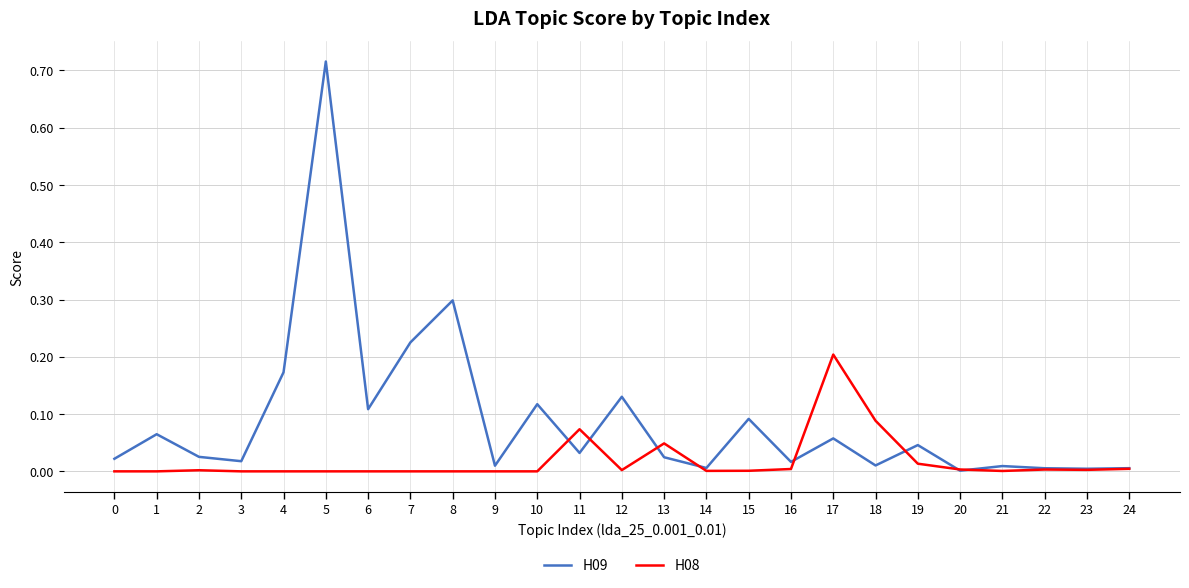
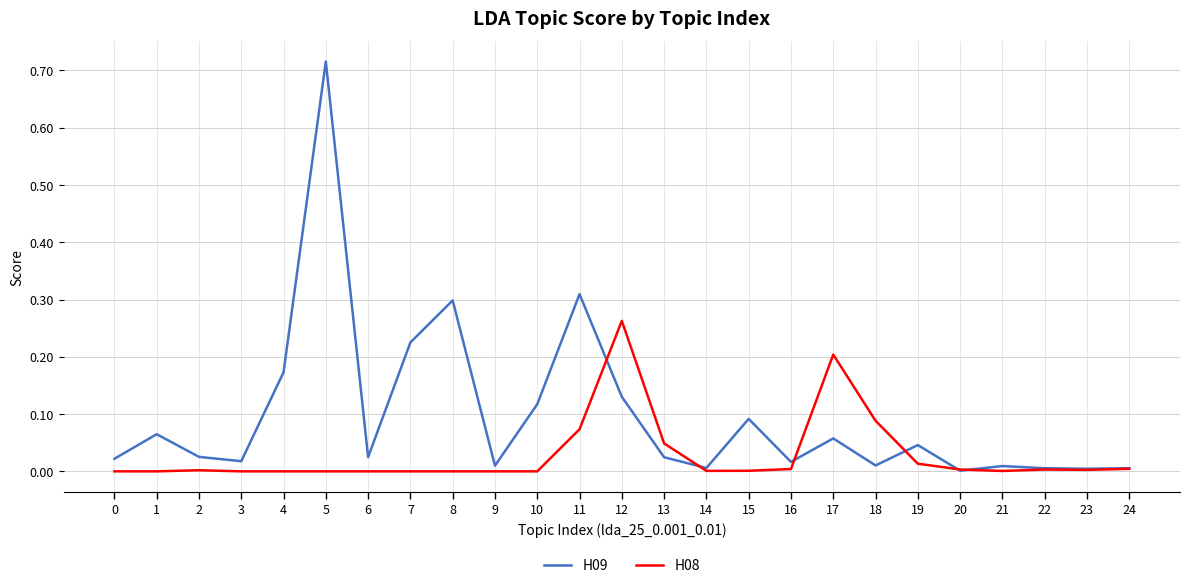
  {
    "H09": {
      "0": 0.02,
      "1": 0.06,
      "2": 0.03,
      "3": 0.02,
      "4": 0.17,
      "5": 0.72,
-     "6": 0.11,
+     "6": 0.02,
      "7": 0.23,
      "8": 0.30,
      "9": 0.01,
      "10": 0.12,
-     "11": 0.03,
+     "11": 0.31,
      "12": 0.13,
      "13": 0.02,
      "14": 0.01,
      "15": 0.09,
      "16": 0.02,
      "17": 0.06,
      "18": 0.01,
      "19": 0.05,
      "21": 0.01
    },
    "H08": {
      "0": 0.00,
      "1": 0.00,
      "2": 0.00,
      "3": 0.00,
      "4": 0.00,
      "5": 0.00,
      "6": 0.00,
      "7": 0.00,
      "8": 0.00,
      "9": 0.00,
      "10": 0.00,
      "11": 0.07,
-     "12": 0.00,
+     "12": 0.26,
      "13": 0.05,
      "14": 0.00,
      "15": 0.00,
      "16": 0.00,
      "17": 0.20,
      "18": 0.09,
      "19": 0.01,
      "21": 0.00
    }
  }
